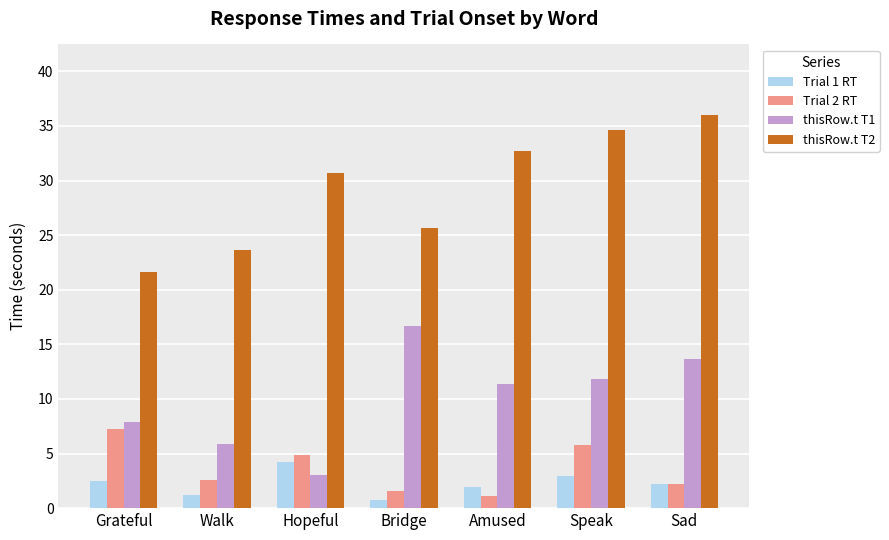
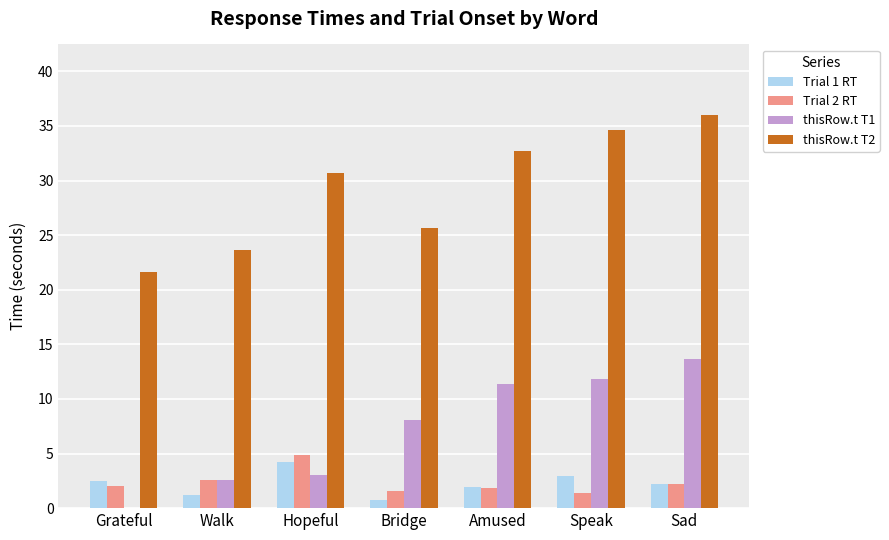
  {
    "Trial 1 RT": {
      "Grateful": 2.5,
      "Walk": 1.2,
      "Hopeful": 4.2,
      "Bridge": 0.8,
      "Amused": 2.0,
      "Speak": 2.9,
      "Sad": 2.2
    },
    "Trial 2 RT": {
-     "Grateful": 7.2,
+     "Grateful": 2.1,
      "Walk": 2.6,
      "Hopeful": 4.9,
      "Bridge": 1.6,
-     "Amused": 1.1,
-     "Speak": 5.8,
+     "Amused": 1.9,
+     "Speak": 1.4,
      "Sad": 2.2
    },
    "thisRow.t T1": {
-     "Grateful": 7.9,
-     "Walk": 5.9,
+     "Grateful": 0.0,
+     "Walk": 2.6,
      "Hopeful": 3.0,
-     "Bridge": 16.7,
+     "Bridge": 8.1,
      "Amused": 11.4,
      "Speak": 11.8,
      "Sad": 13.7
    },
    "thisRow.t T2": {
      "Grateful": 21.6,
      "Walk": 23.7,
      "Hopeful": 30.7,
      "Bridge": 25.6,
      "Amused": 32.7,
      "Speak": 34.6,
      "Sad": 36.0
    }
  }
